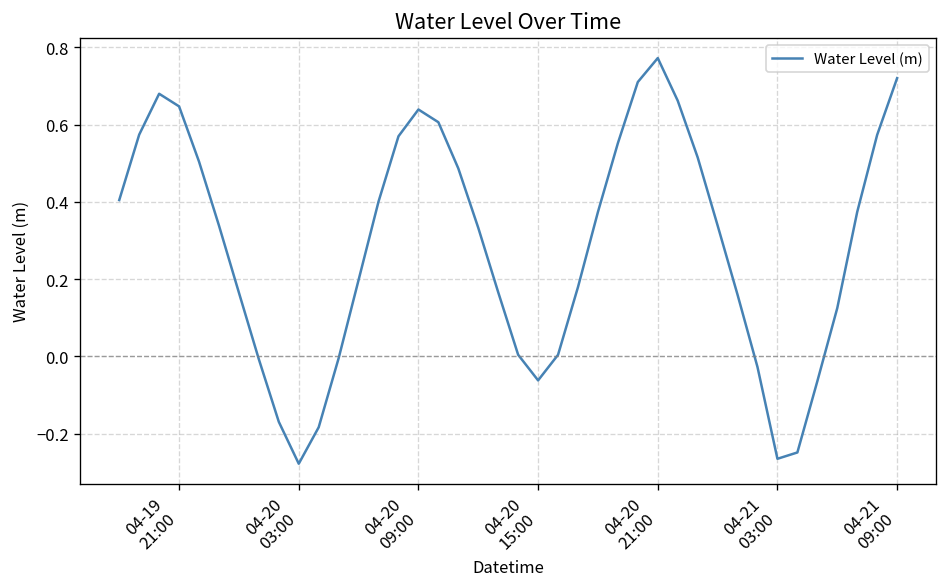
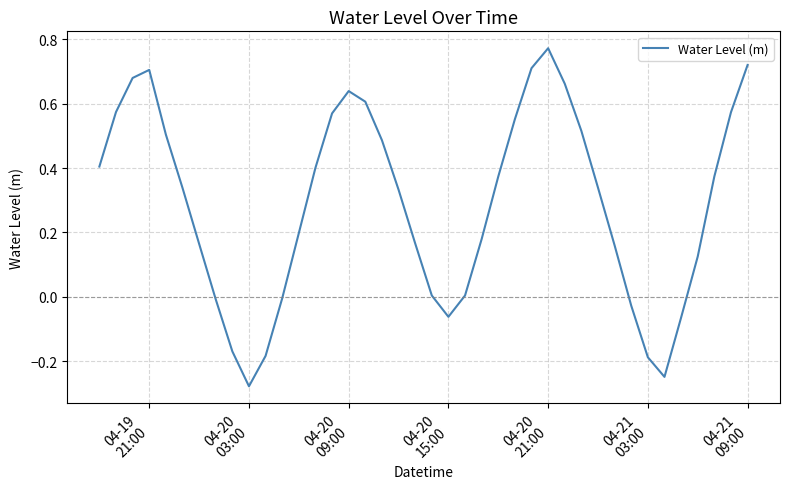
  {
-   "04-19 21:00": 0.65,
+   "04-19 21:00": 0.70,
    "04-20 03:00": -0.28,
    "04-20 09:00": 0.64,
    "04-20 15:00": -0.06,
    "04-20 21:00": 0.77,
-   "04-21 03:00": -0.26,
+   "04-21 03:00": -0.19,
    "04-21 09:00": 0.72
  }
